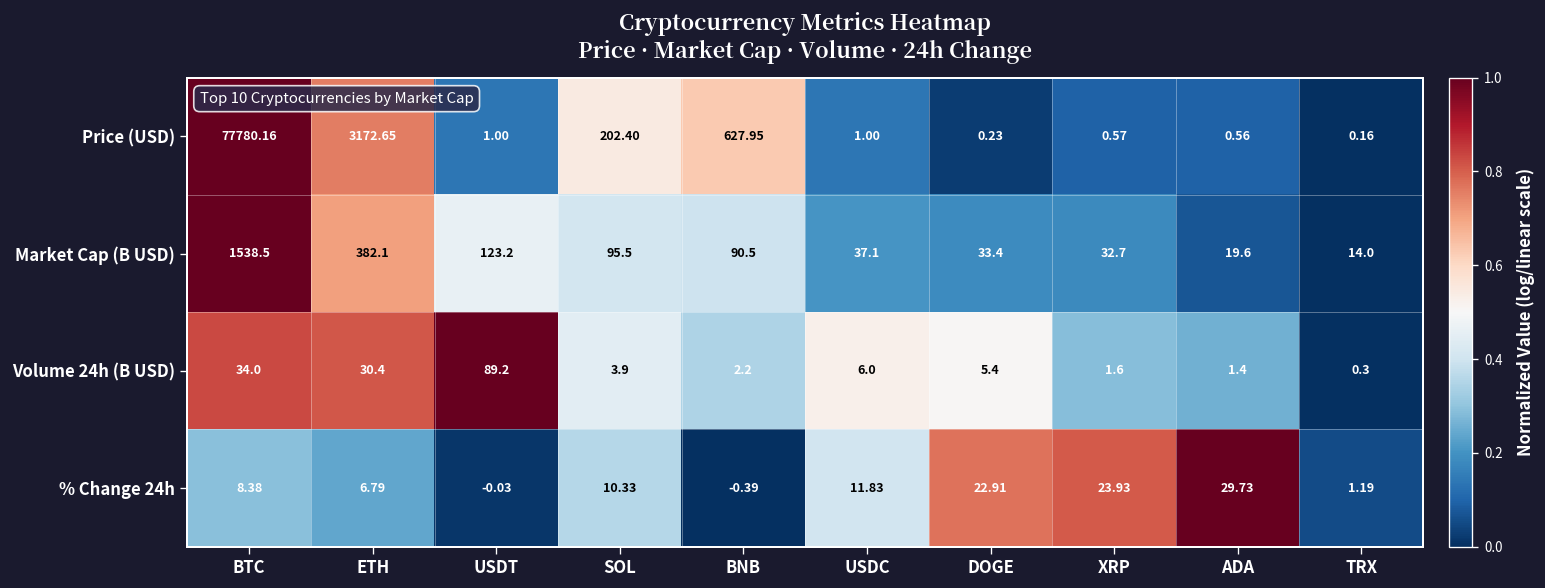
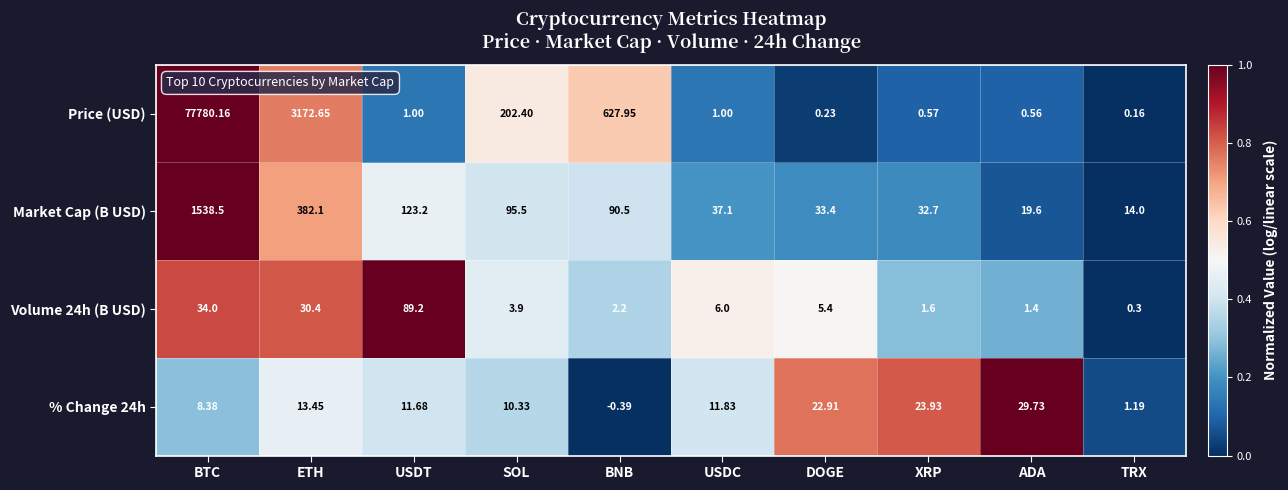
  {
    "Price (USD)": {
      "BTC": 77780.16,
      "ETH": 3172.65,
      "USDT": 1.00,
      "SOL": 202.40,
      "BNB": 627.95,
      "USDC": 1.00,
      "DOGE": 0.23,
      "XRP": 0.57,
      "ADA": 0.56,
      "TRX": 0.16
    },
    "Market Cap (B USD)": {
      "BTC": 1538.5,
      "ETH": 382.1,
      "USDT": 123.2,
      "SOL": 95.5,
      "BNB": 90.5,
      "USDC": 37.1,
      "DOGE": 33.4,
      "XRP": 32.7,
      "ADA": 19.6,
      "TRX": 14.0
    },
    "Volume 24h (B USD)": {
      "BTC": 34.0,
      "ETH": 30.4,
      "USDT": 89.2,
      "SOL": 3.9,
      "BNB": 2.2,
      "USDC": 6.0,
      "DOGE": 5.4,
      "XRP": 1.6,
      "ADA": 1.4,
      "TRX": 0.3
    },
    "% Change 24h": {
      "BTC": 8.38,
-     "ETH": 6.79,
-     "USDT": -0.03,
+     "ETH": 13.45,
+     "USDT": 11.68,
      "SOL": 10.33,
      "BNB": -0.39,
      "USDC": 11.83,
      "DOGE": 22.91,
      "XRP": 23.93,
      "ADA": 29.73,
      "TRX": 1.19
    }
  }
